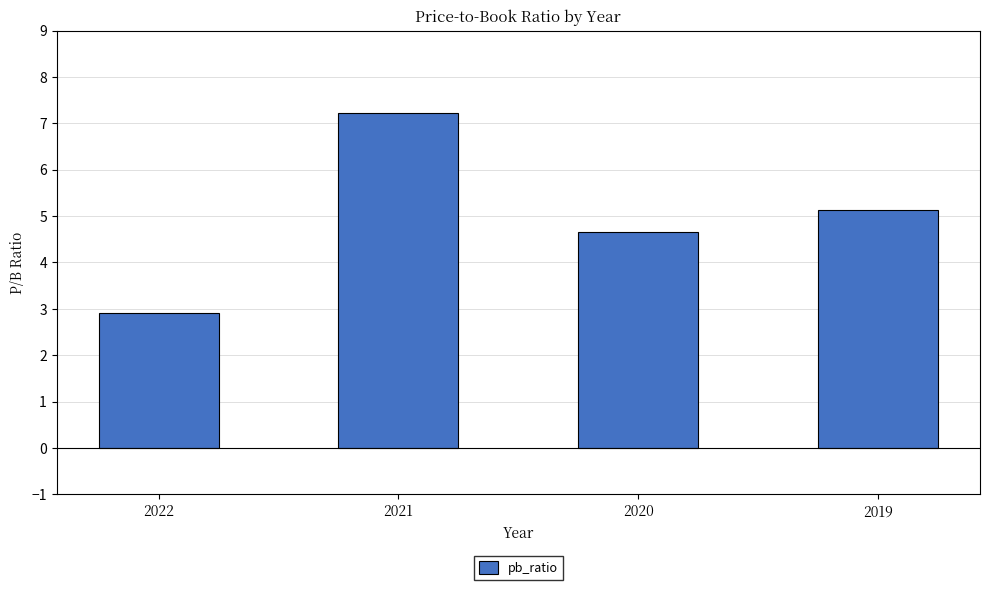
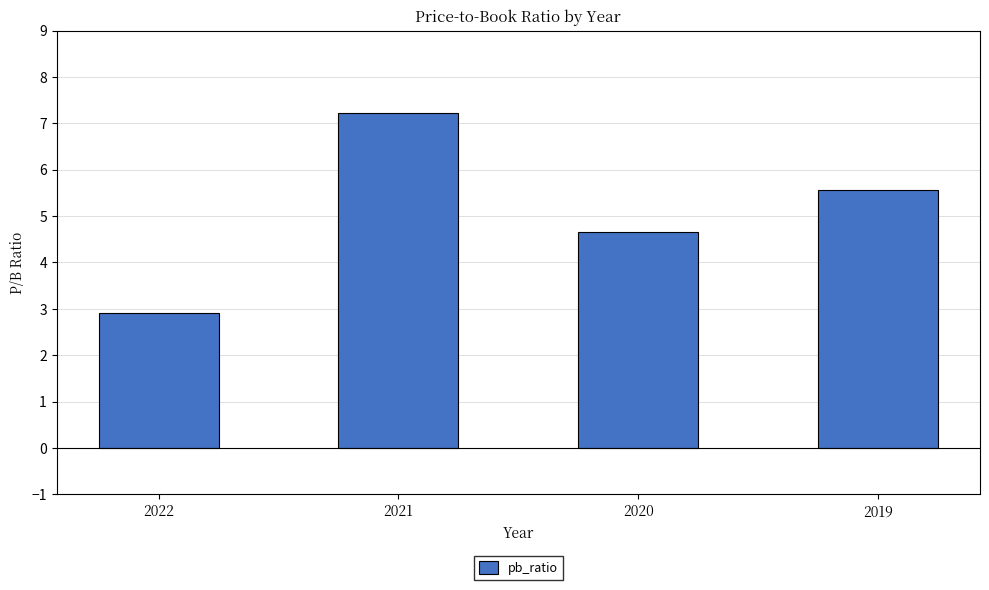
  {
    "2022": 2.9,
    "2021": 7.2,
    "2020": 4.7,
-   "2019": 5.1
+   "2019": 5.6
  }
